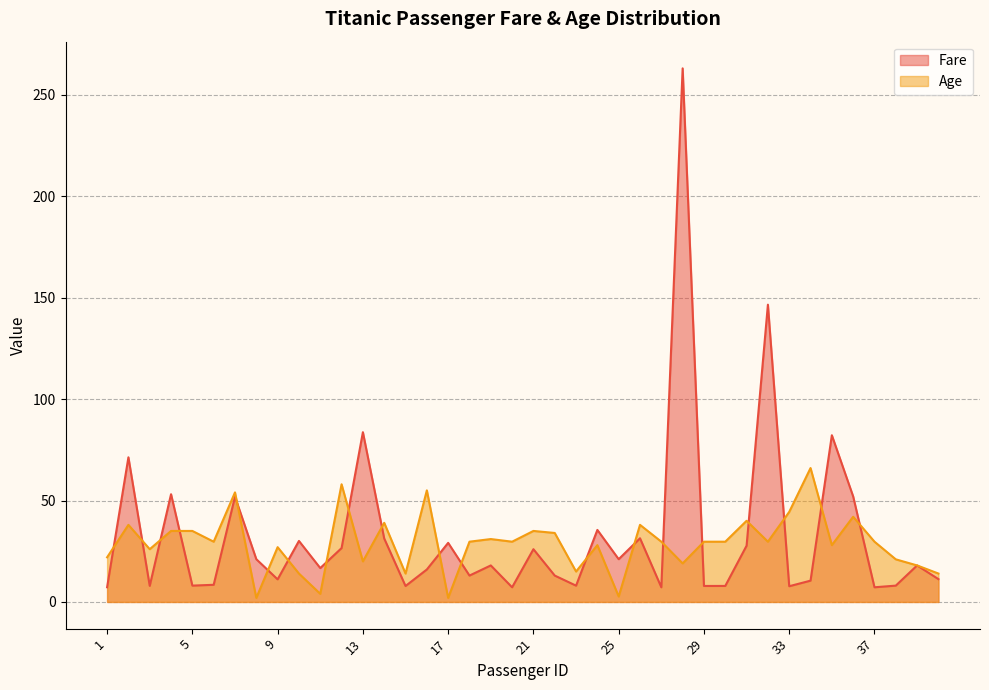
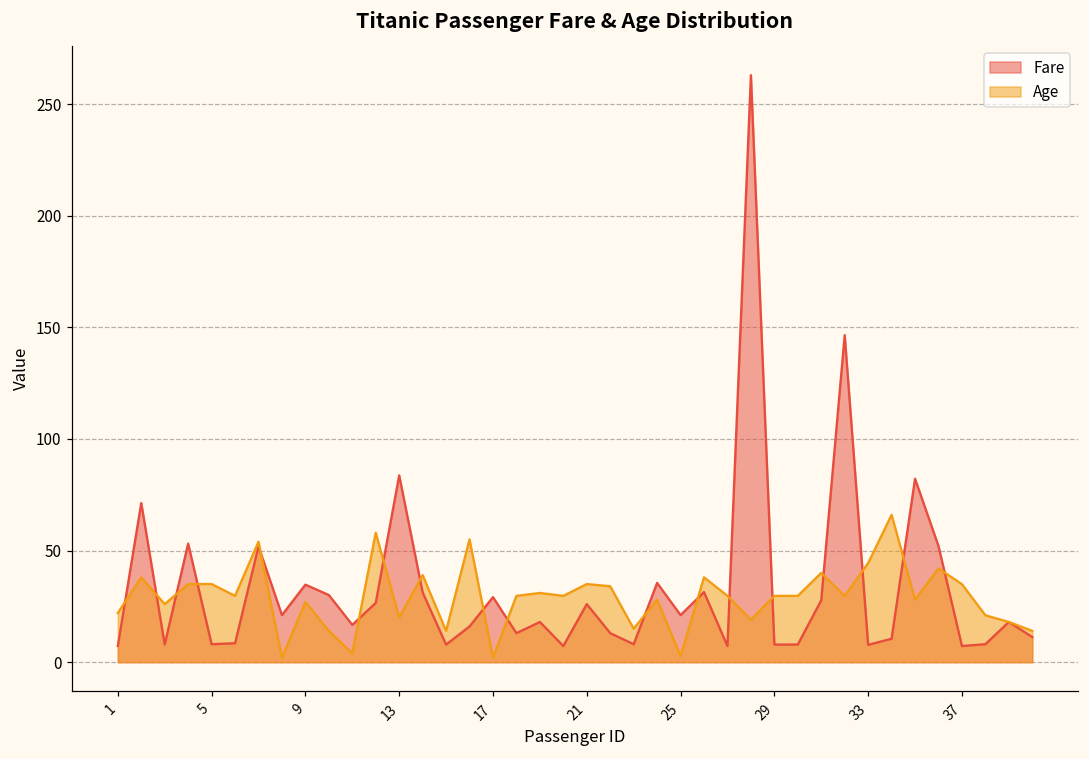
  {
    "Fare": {
      "1": 7,
      "5": 8,
-     "9": 11,
+     "9": 35,
      "13": 84,
      "17": 29,
      "21": 26,
      "25": 21,
      "29": 8,
      "33": 8,
      "37": 7
    },
    "Age": {
      "1": 22,
      "5": 35,
      "9": 27,
      "13": 20,
      "17": 2,
      "21": 35,
      "25": 3,
      "29": 30,
      "33": 44,
-     "37": 30
+     "37": 35
    }
  }
